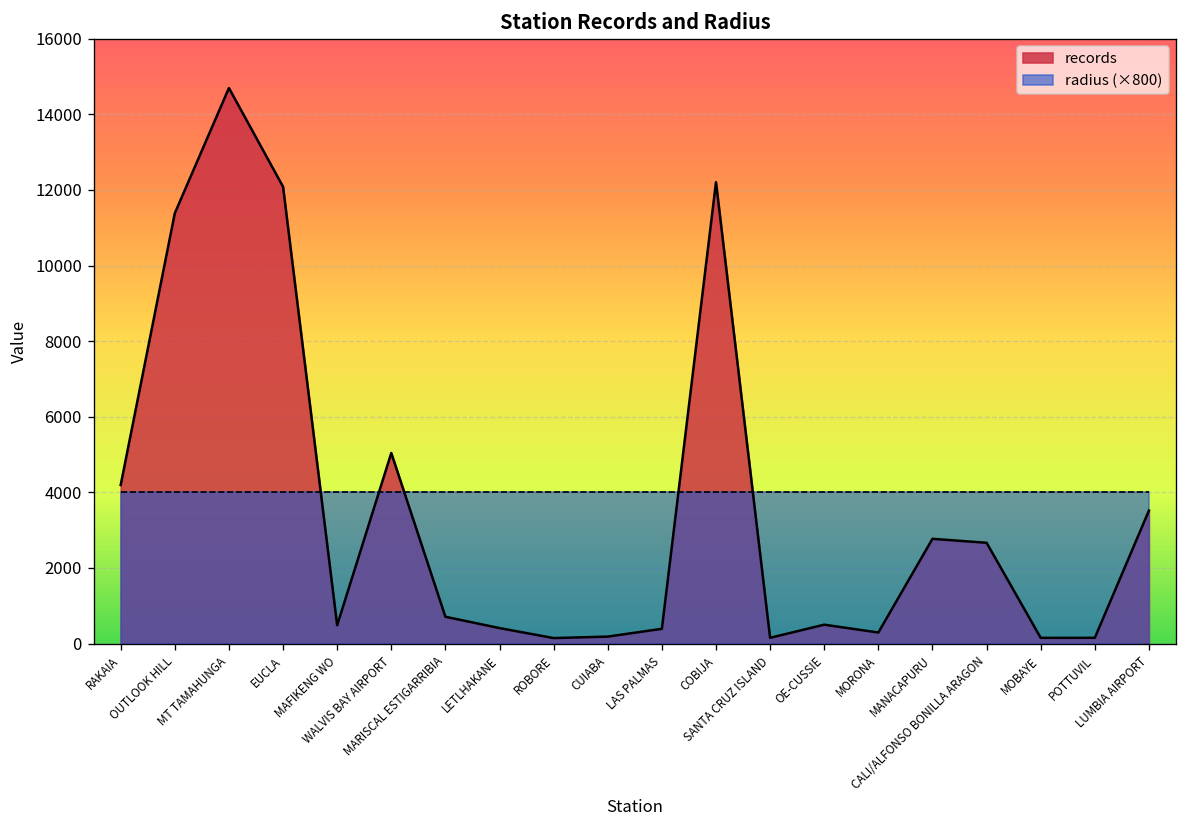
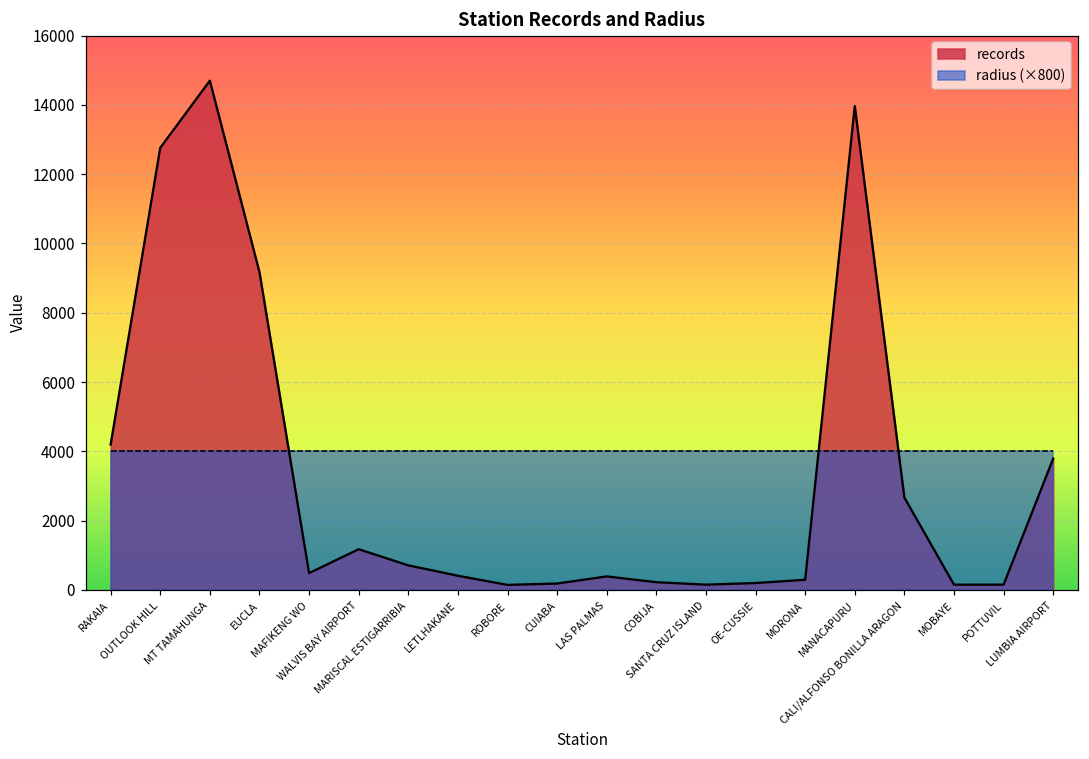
  {
    "records": {
      "RAKAIA": 4200,
-     "OUTLOOK HILL": 11400,
+     "OUTLOOK HILL": 12800,
      "MT TAMAHUNGA": 14700,
-     "EUCLA": 12100,
+     "EUCLA": 9200,
      "MAFIKENG WO": 500,
-     "WALVIS BAY AIRPORT": 5000,
+     "WALVIS BAY AIRPORT": 1200,
      "MARISCAL ESTIGARRIBIA": 700,
      "LETLHAKANE": 400,
      "ROBORE": 100,
      "CUIABA": 200,
      "LAS PALMAS": 400,
-     "COBIJA": 12200,
+     "COBIJA": 200,
      "SANTA CRUZ ISLAND": 200,
-     "OE-CUSSIE": 500,
+     "OE-CUSSIE": 200,
      "MORONA": 300,
-     "MANACAPURU": 2800,
+     "MANACAPURU": 14000,
      "CALI/ALFONSO BONILLA ARAGON": 2700,
      "MOBAYE": 200,
      "POTTUVIL": 200,
-     "LUMBIA AIRPORT": 3500
+     "LUMBIA AIRPORT": 3800
    },
    "radius (×800)": {
      "RAKAIA": 4000,
      "OUTLOOK HILL": 4000,
      "MT TAMAHUNGA": 4000,
      "EUCLA": 4000,
      "MAFIKENG WO": 4000,
      "WALVIS BAY AIRPORT": 4000,
      "MARISCAL ESTIGARRIBIA": 4000,
      "LETLHAKANE": 4000,
      "ROBORE": 4000,
      "CUIABA": 4000,
      "LAS PALMAS": 4000,
      "COBIJA": 4000,
      "SANTA CRUZ ISLAND": 4000,
      "OE-CUSSIE": 4000,
      "MORONA": 4000,
      "MANACAPURU": 4000,
      "CALI/ALFONSO BONILLA ARAGON": 4000,
      "MOBAYE": 4000,
      "POTTUVIL": 4000,
      "LUMBIA AIRPORT": 4000
    }
  }
